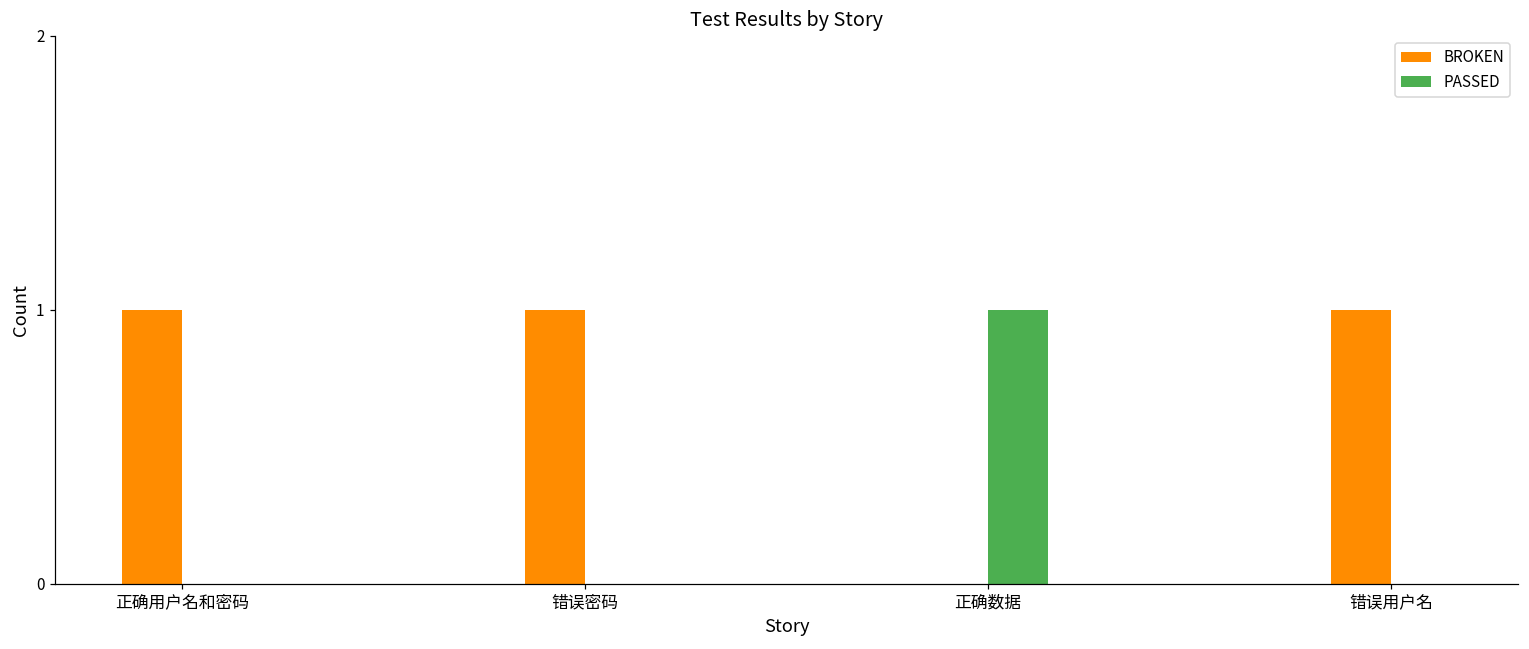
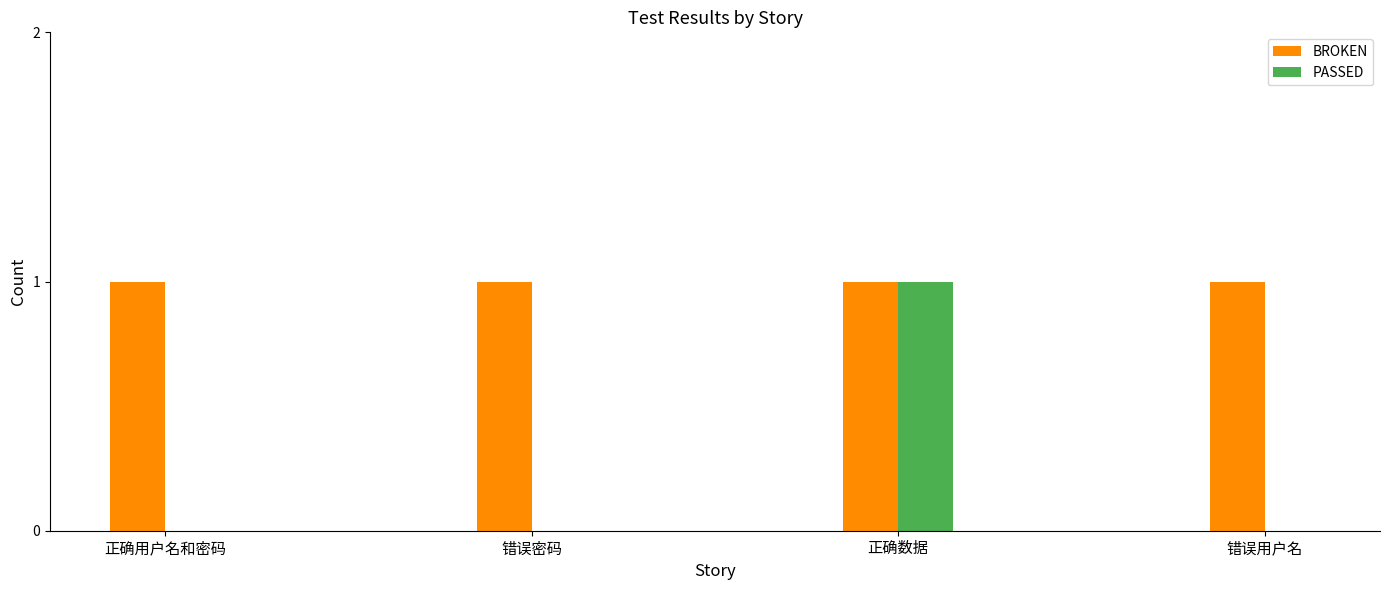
  {
    "BROKEN": {
      "正确用户名和密码": 1,
      "错误密码": 1,
-     "正确数据": 0,
+     "正确数据": 1,
      "错误用户名": 1
    },
    "PASSED": {
      "正确用户名和密码": 0,
      "错误密码": 0,
      "正确数据": 1,
      "错误用户名": 0
    }
  }
